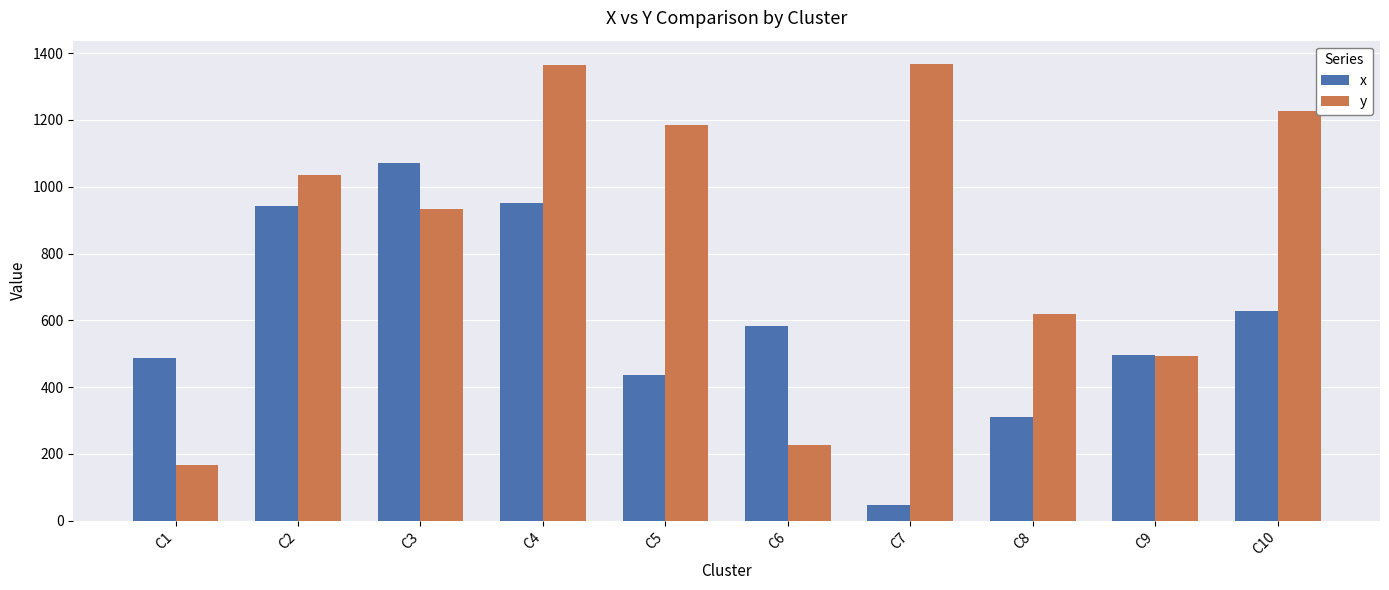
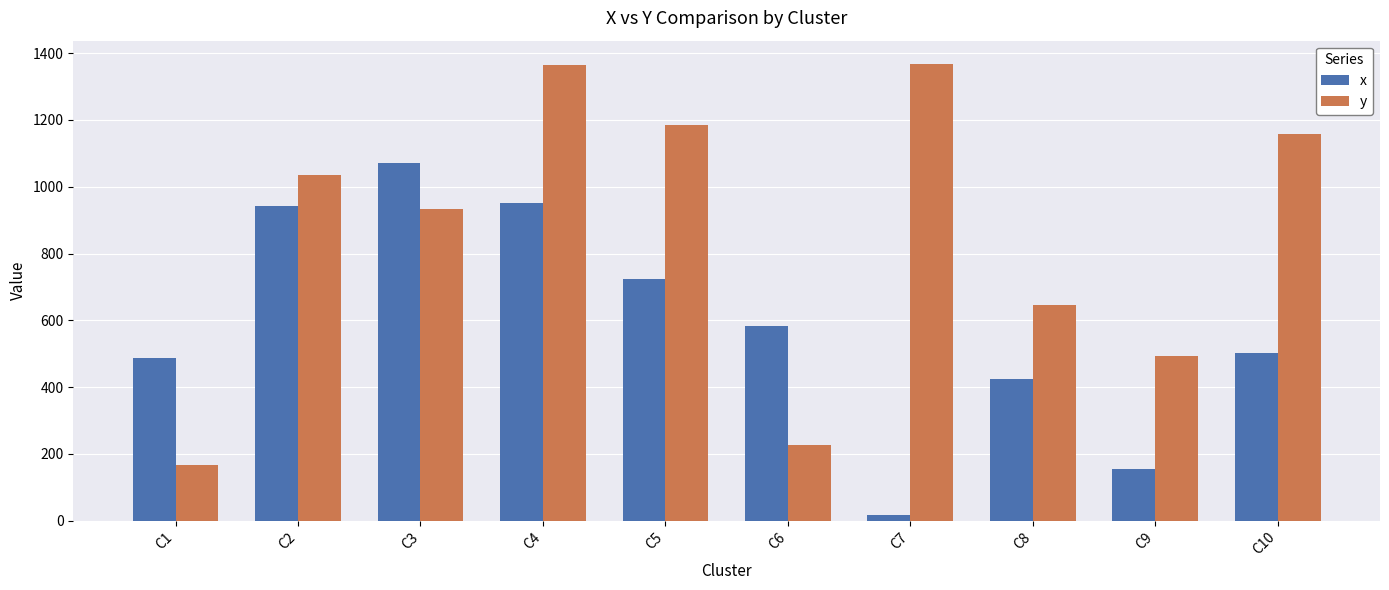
  {
    "x": {
      "C1": 490,
      "C2": 940,
      "C3": 1070,
      "C4": 950,
-     "C5": 440,
+     "C5": 720,
      "C6": 580,
-     "C7": 50,
-     "C8": 310,
-     "C9": 500,
-     "C10": 630
+     "C7": 20,
+     "C8": 420,
+     "C9": 160,
+     "C10": 500
    },
    "y": {
      "C1": 170,
      "C2": 1040,
      "C3": 930,
      "C4": 1370,
      "C5": 1190,
      "C6": 230,
      "C7": 1370,
-     "C8": 620,
+     "C8": 650,
      "C9": 490,
-     "C10": 1230
+     "C10": 1160
    }
  }
